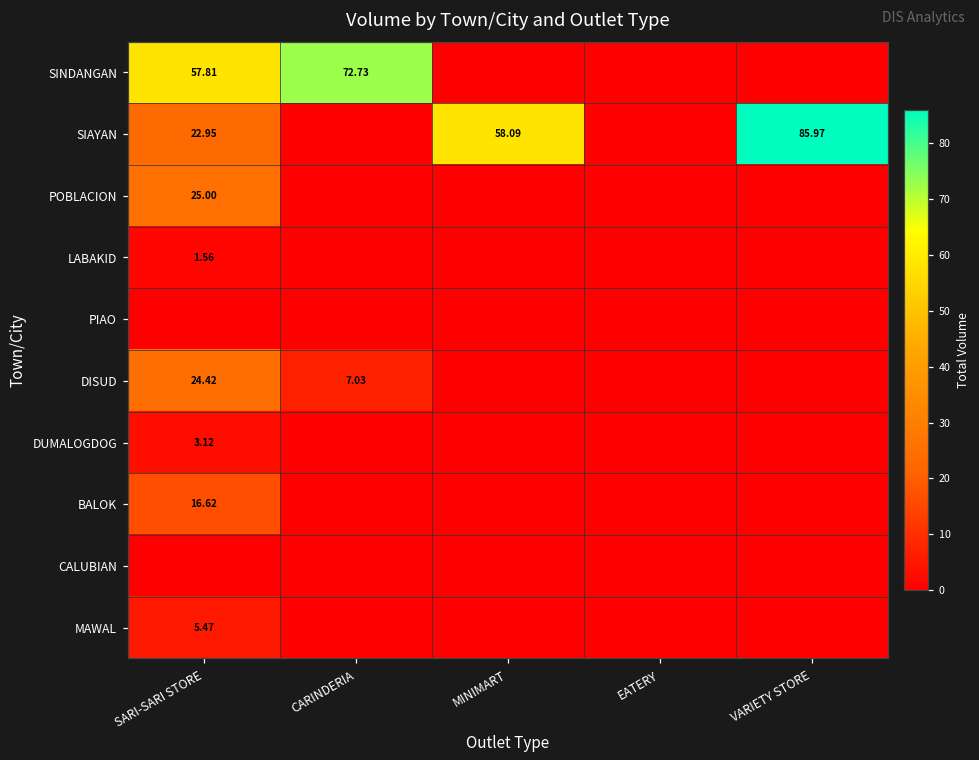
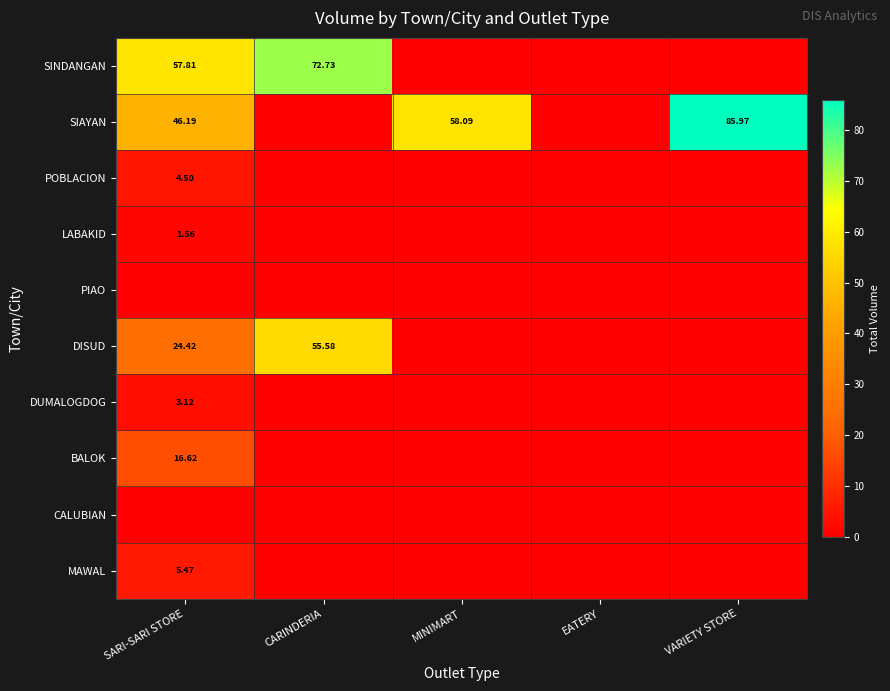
  {
    "SINDANGAN": {
      "SARI-SARI STORE": 57.81,
      "CARINDERIA": 72.73
    },
    "SIAYAN": {
-     "SARI-SARI STORE": 22.95,
+     "SARI-SARI STORE": 46.19,
      "MINIMART": 58.09,
      "VARIETY STORE": 85.97
    },
    "POBLACION": {
-     "SARI-SARI STORE": 25.00
+     "SARI-SARI STORE": 4.50
    },
    "LABAKID": {
      "SARI-SARI STORE": 1.56
    },
    "DISUD": {
      "SARI-SARI STORE": 24.42,
-     "CARINDERIA": 7.03
+     "CARINDERIA": 55.58
    },
    "DUMALOGDOG": {
      "SARI-SARI STORE": 3.12
    },
    "BALOK": {
      "SARI-SARI STORE": 16.62
    },
    "MAWAL": {
      "SARI-SARI STORE": 5.47
    }
  }
